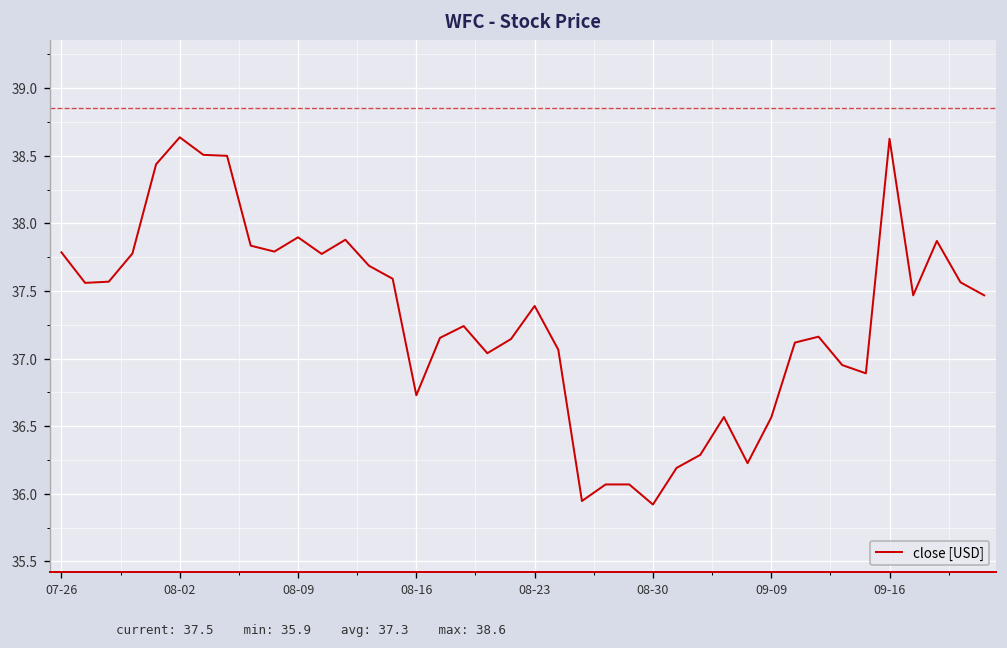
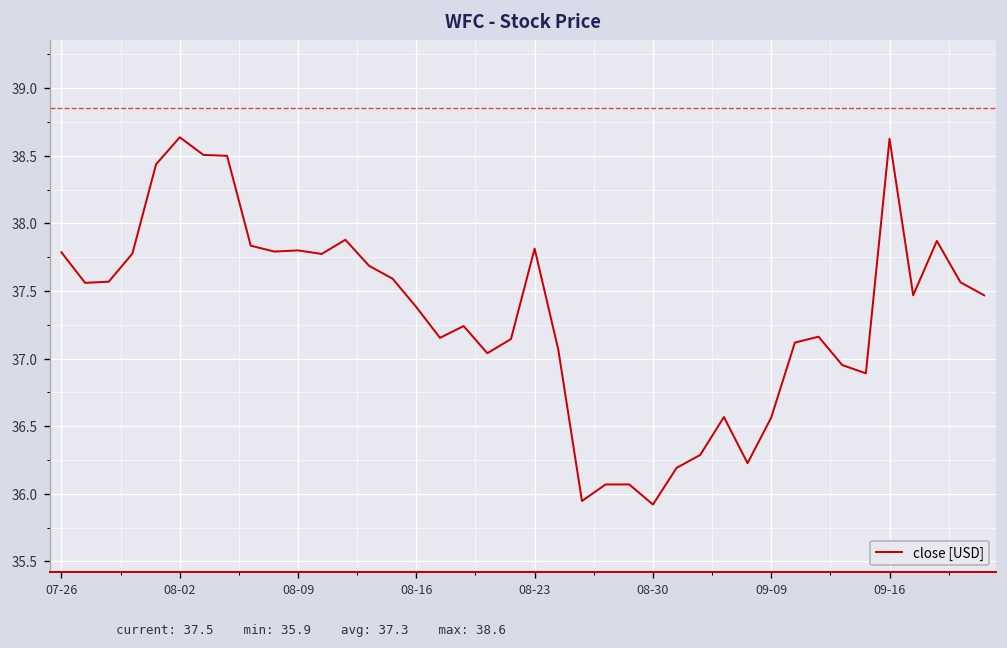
  {
    "07-26": 37.79,
    "08-02": 38.64,
-   "08-09": 37.90,
-   "08-16": 36.73,
-   "08-23": 37.39,
+   "08-09": 37.80,
+   "08-16": 37.38,
+   "08-23": 37.81,
    "08-30": 35.92,
    "09-09": 36.56,
    "09-16": 38.63
  }
